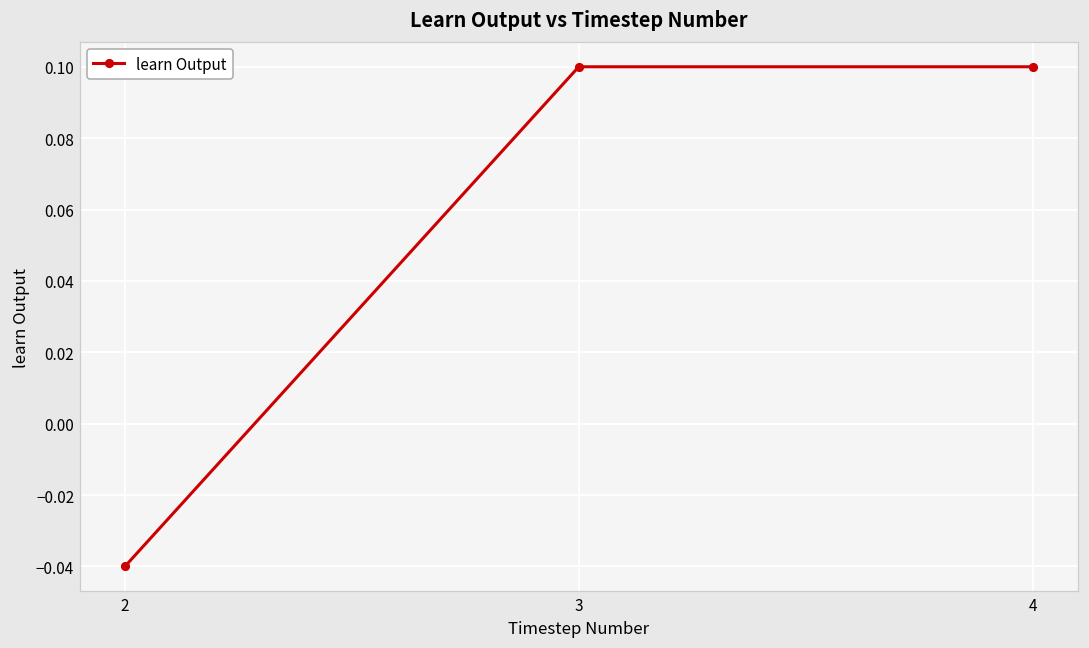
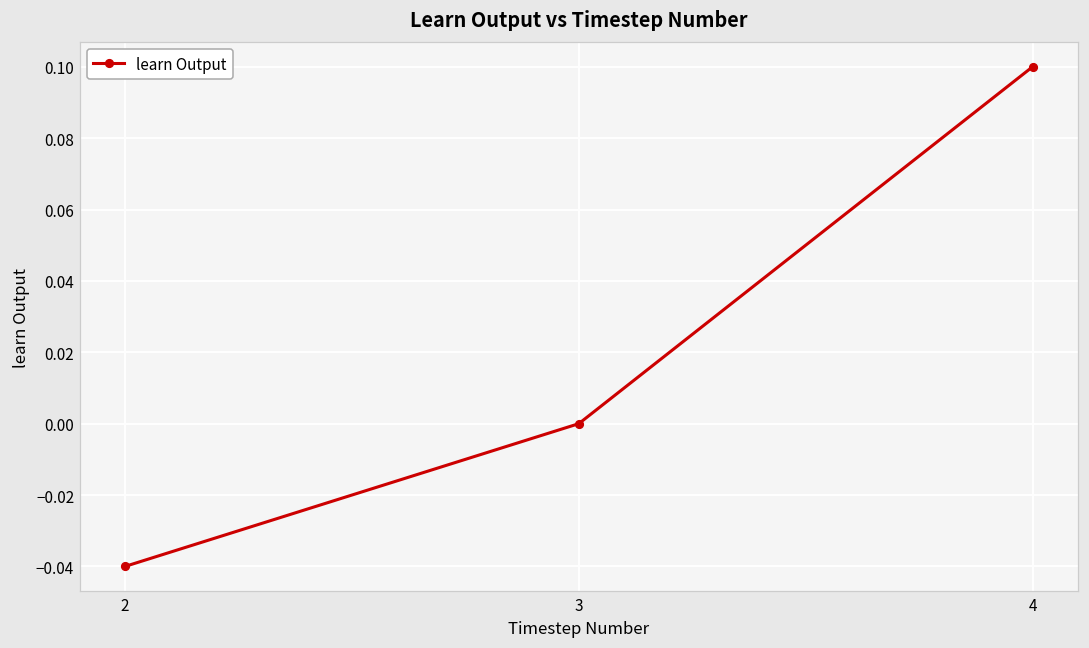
  {
    "2": -0.040,
-   "3": 0.1,
+   "3": 0.0,
    "4": 0.1
  }
